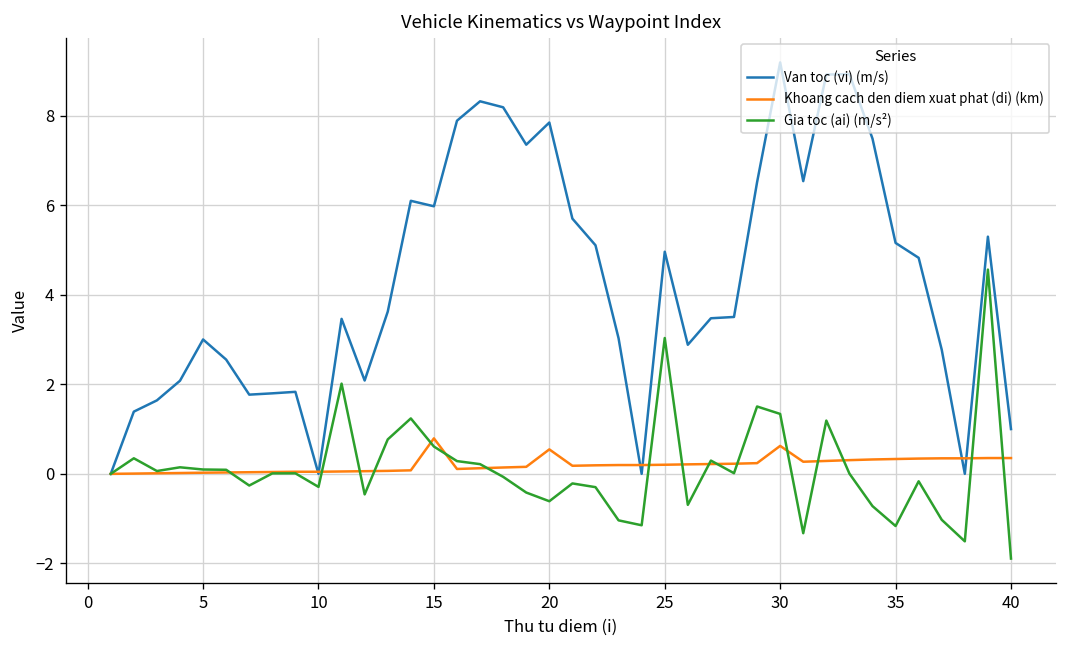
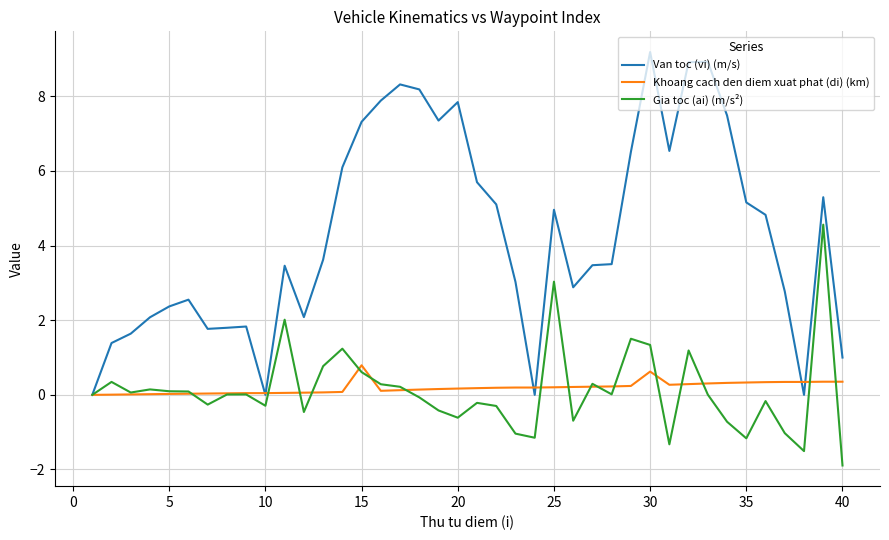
  {
    "Van toc (vi) (m/s)": {
-     "5": 3.0,
-     "15": 6.0,
+     "5": 2.4,
+     "15": 7.3,
      "20": 7.8,
      "25": 5.0,
      "35": 5.2,
      "40": 1.0
    },
    "Khoang cach den diem xuat phat (di) (km)": {
      "5": 0.0,
      "15": 0.8,
-     "20": 0.5,
+     "20": 0.2,
      "25": 0.2,
      "30": 0.6,
      "35": 0.3,
      "40": 0.4
    },
    "Gia toc (ai) (m/s²)": {
      "5": 0.1,
      "10": -0.3,
      "15": 0.6,
      "20": -0.6,
      "25": 3.0,
      "30": 1.3,
      "35": -1.2,
      "40": -1.9
    }
  }
